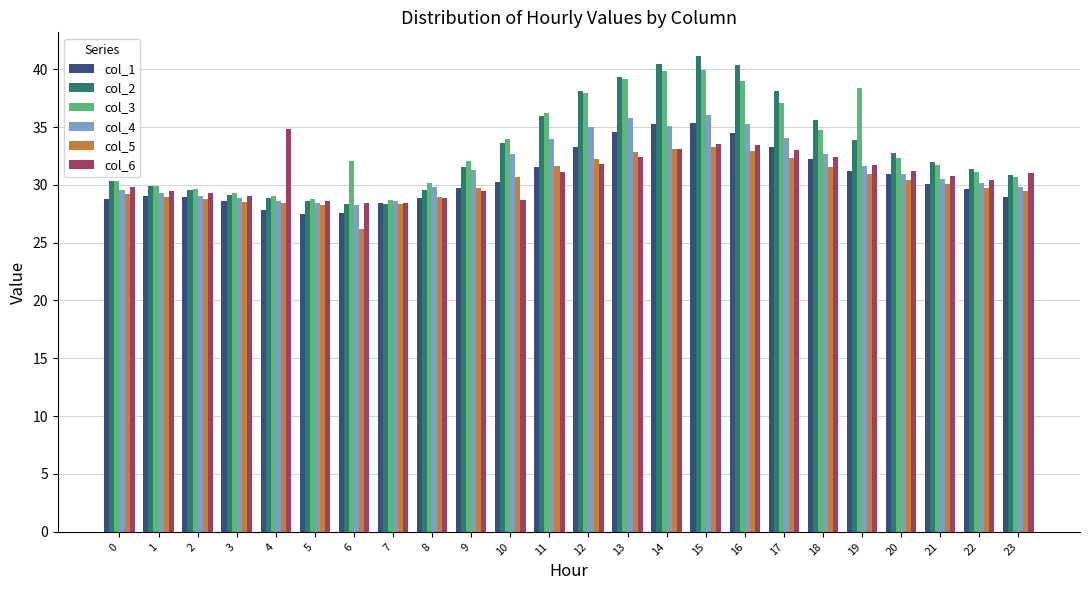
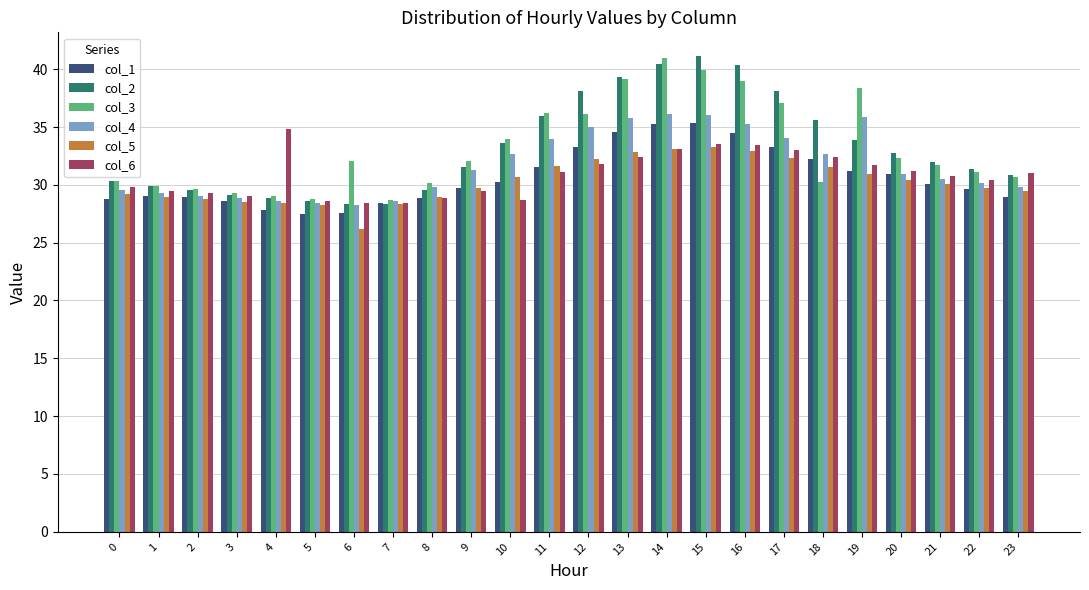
  {
    "col_3": {
      "0": 30.3,
      "1": 29.9,
      "2": 29.6,
      "3": 29.3,
      "4": 29.0,
      "5": 28.8,
      "6": 32.0,
      "7": 28.7,
      "8": 30.1,
      "9": 32.0,
      "10": 33.9,
      "11": 36.2,
-     "12": 37.9,
+     "12": 36.1,
      "13": 39.2,
-     "14": 39.8,
+     "14": 41.0,
      "15": 40.0,
      "16": 39.0,
      "17": 37.1,
-     "18": 34.8,
+     "18": 30.2,
      "19": 38.4,
      "20": 32.3,
      "21": 31.7,
      "22": 31.1,
      "23": 30.7
    },
    "col_4": {
      "0": 29.6,
      "1": 29.3,
      "2": 29.1,
      "3": 28.8,
      "4": 28.6,
      "5": 28.5,
      "6": 28.3,
      "7": 28.6,
      "8": 29.8,
      "9": 31.3,
      "10": 32.7,
      "11": 34.0,
      "12": 35.0,
      "13": 35.8,
-     "14": 35.1,
+     "14": 36.1,
      "15": 36.1,
      "16": 35.3,
      "17": 34.0,
      "18": 32.7,
-     "19": 31.7,
+     "19": 35.8,
      "20": 31.0,
      "21": 30.5,
      "22": 30.2,
      "23": 29.8
    },
    "col_5": {
      "0": 29.2,
      "1": 28.9,
      "2": 28.8,
      "3": 28.6,
      "4": 28.4,
      "5": 28.3,
      "6": 26.2,
      "7": 28.4,
      "8": 28.9,
      "9": 29.7,
      "10": 30.7,
      "11": 31.6,
      "12": 32.2,
      "13": 32.8,
      "14": 33.1,
      "15": 33.3,
      "16": 32.9,
      "17": 32.3,
      "18": 31.6,
      "19": 30.9,
      "20": 30.4,
      "21": 30.0,
      "22": 29.7,
      "23": 29.5
    },
    "col_6": {
      "0": 29.8,
      "1": 29.5,
      "2": 29.3,
      "3": 29.0,
      "4": 34.9,
      "5": 28.6,
      "6": 28.5,
      "7": 28.5,
      "8": 28.8,
      "9": 29.5,
      "10": 28.7,
      "11": 31.1,
      "12": 31.8,
      "13": 32.4,
      "14": 33.1,
      "15": 33.5,
      "16": 33.4,
      "17": 33.0,
      "18": 32.4,
      "19": 31.7,
      "20": 31.2,
      "21": 30.8,
      "22": 30.4,
      "23": 31.1
    }
  }
